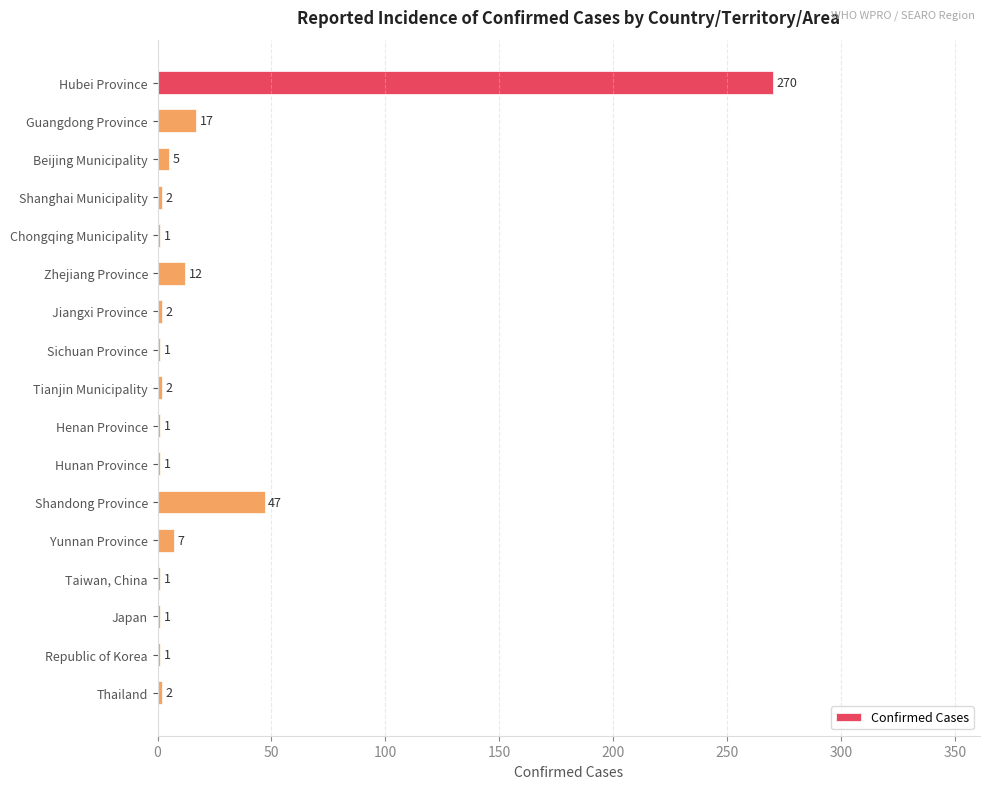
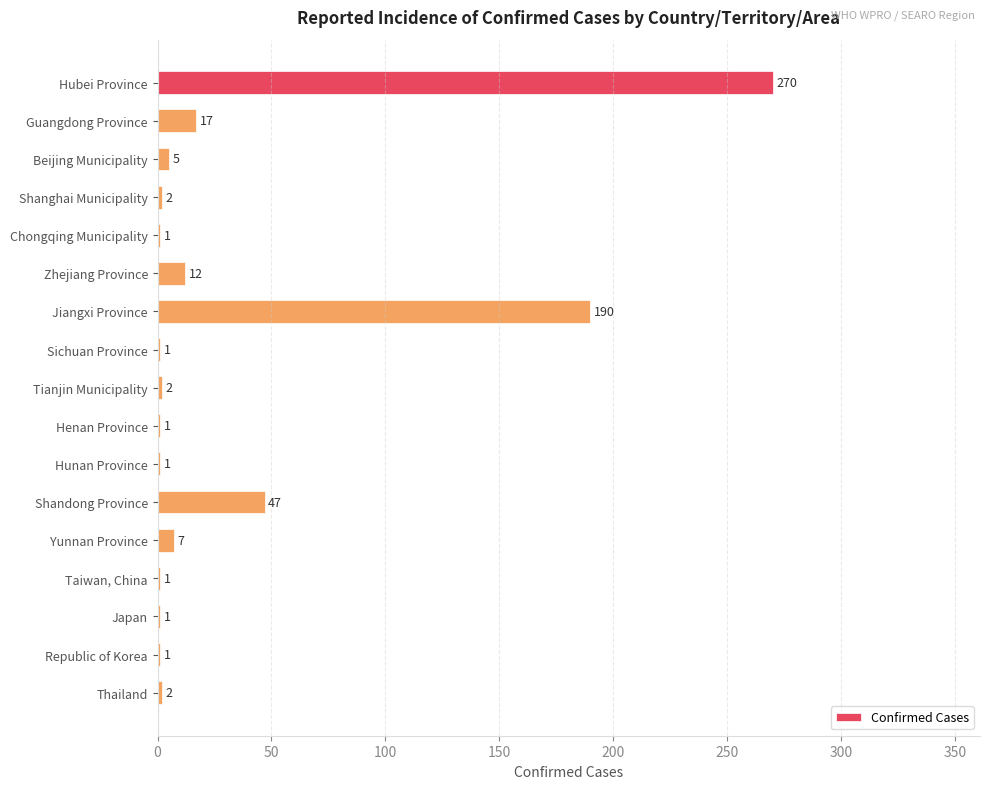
  {
    "Hubei Province": 270,
    "Guangdong Province": 17,
    "Beijing Municipality": 5,
    "Shanghai Municipality": 2,
    "Chongqing Municipality": 1,
    "Zhejiang Province": 12,
-   "Jiangxi Province": 2,
+   "Jiangxi Province": 190,
    "Sichuan Province": 1,
    "Tianjin Municipality": 2,
    "Henan Province": 1,
    "Hunan Province": 1,
    "Shandong Province": 47,
    "Yunnan Province": 7,
    "Taiwan, China": 1,
    "Japan": 1,
    "Republic of Korea": 1,
    "Thailand": 2
  }
